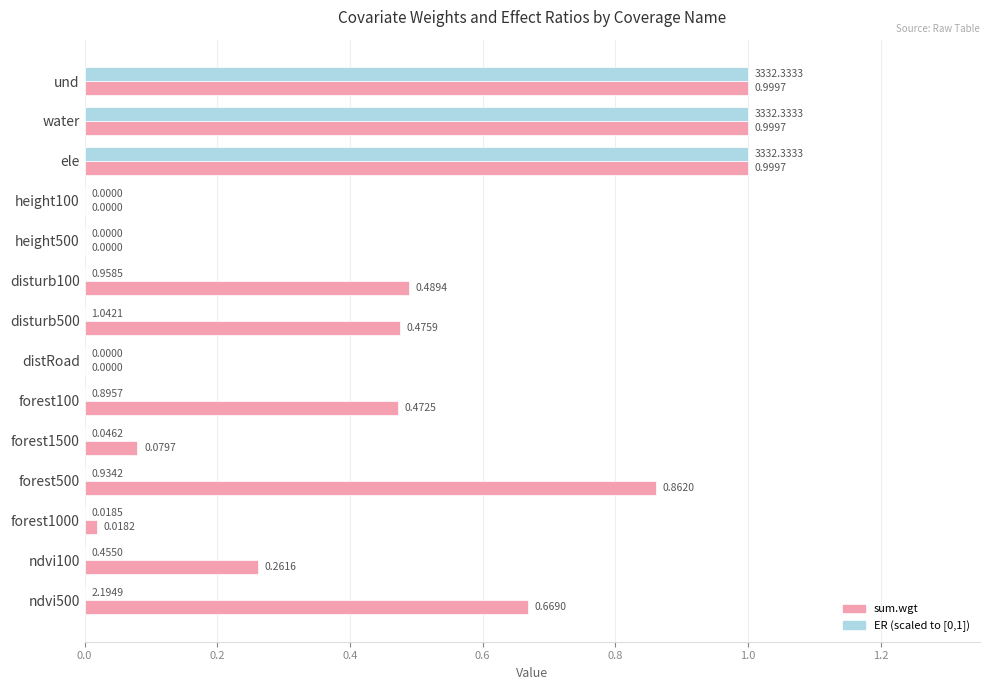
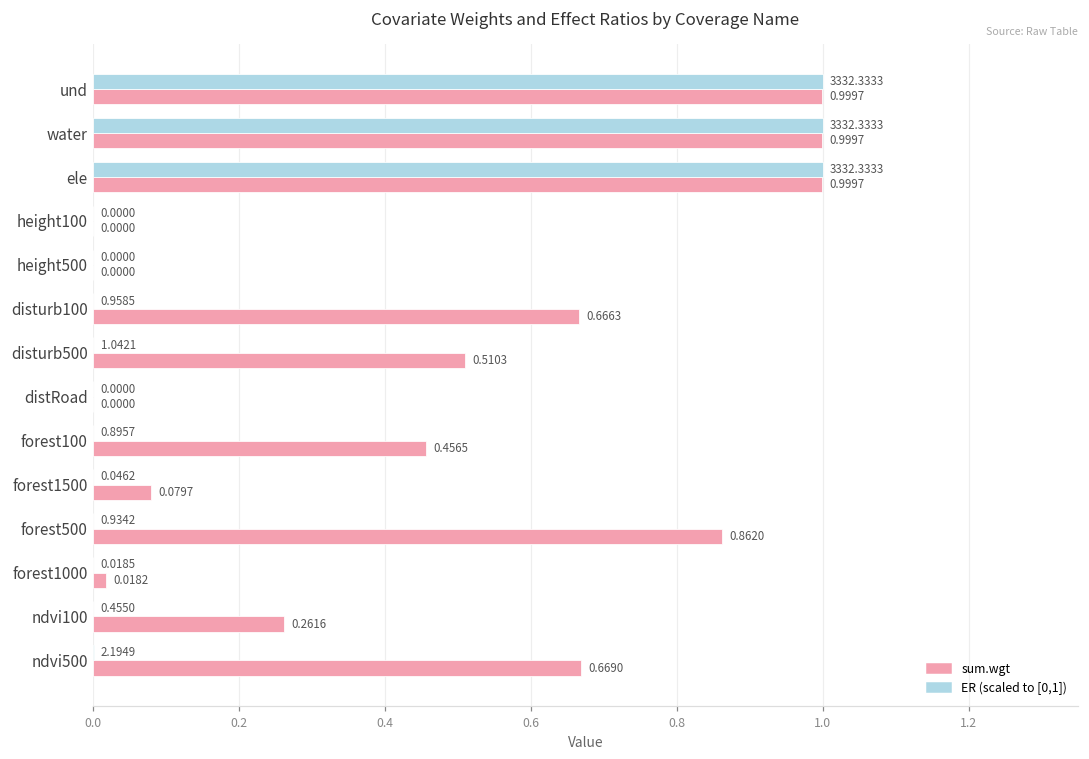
  {
    "sum.wgt": {
      "und": 0.9997,
      "water": 0.9997,
      "ele": 0.9997,
      "height100": 0.0000,
      "height500": 0.0000,
-     "disturb100": 0.4894,
-     "disturb500": 0.4759,
+     "disturb100": 0.6663,
+     "disturb500": 0.5103,
      "distRoad": 0.0000,
-     "forest100": 0.4725,
+     "forest100": 0.4565,
      "forest1500": 0.0797,
      "forest500": 0.8620,
      "forest1000": 0.0182,
      "ndvi100": 0.2616,
      "ndvi500": 0.6690
    }
  }
